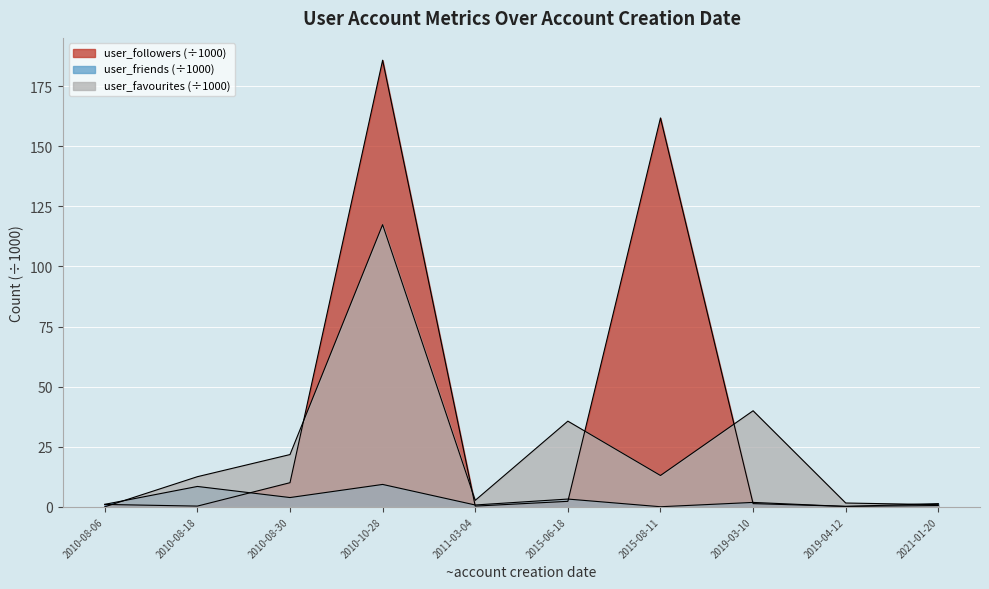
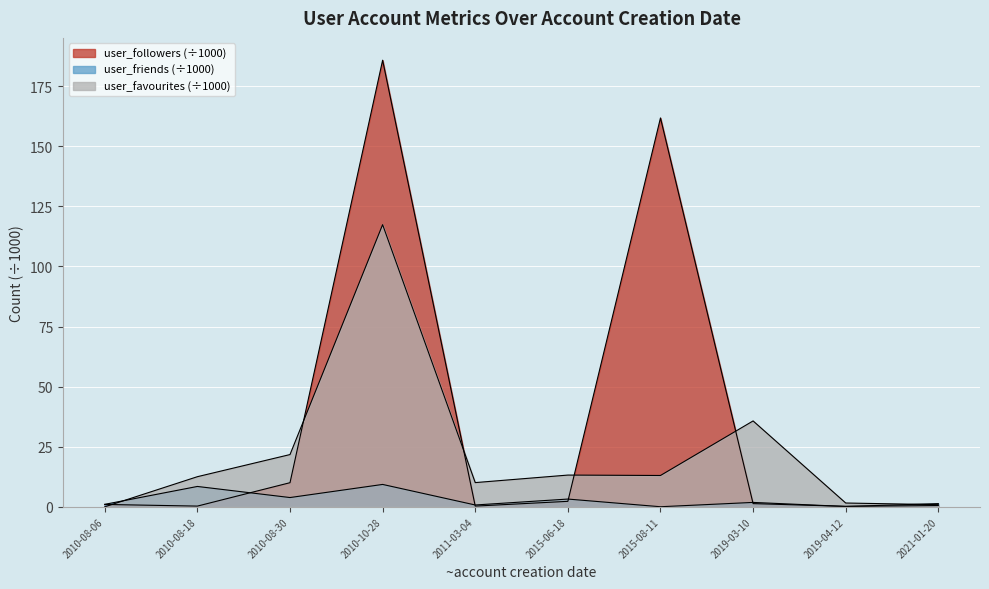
  {
    "user_followers (÷1000)": {
      "2010-08-18": 0,
      "2010-08-30": 10,
      "2010-10-28": 186,
      "2015-08-11": 162
    },
    "user_friends (÷1000)": {
      "2010-08-18": 8,
      "2010-08-30": 4,
      "2010-10-28": 9,
      "2015-08-11": 0
    },
    "user_favourites (÷1000)": {
      "2010-08-18": 13,
      "2010-08-30": 22,
      "2010-10-28": 117,
-     "2011-03-04": 3,
-     "2015-06-18": 36,
+     "2011-03-04": 10,
+     "2015-06-18": 13,
      "2015-08-11": 13,
-     "2019-03-10": 40,
+     "2019-03-10": 36,
      "2019-04-12": 2
    }
  }
